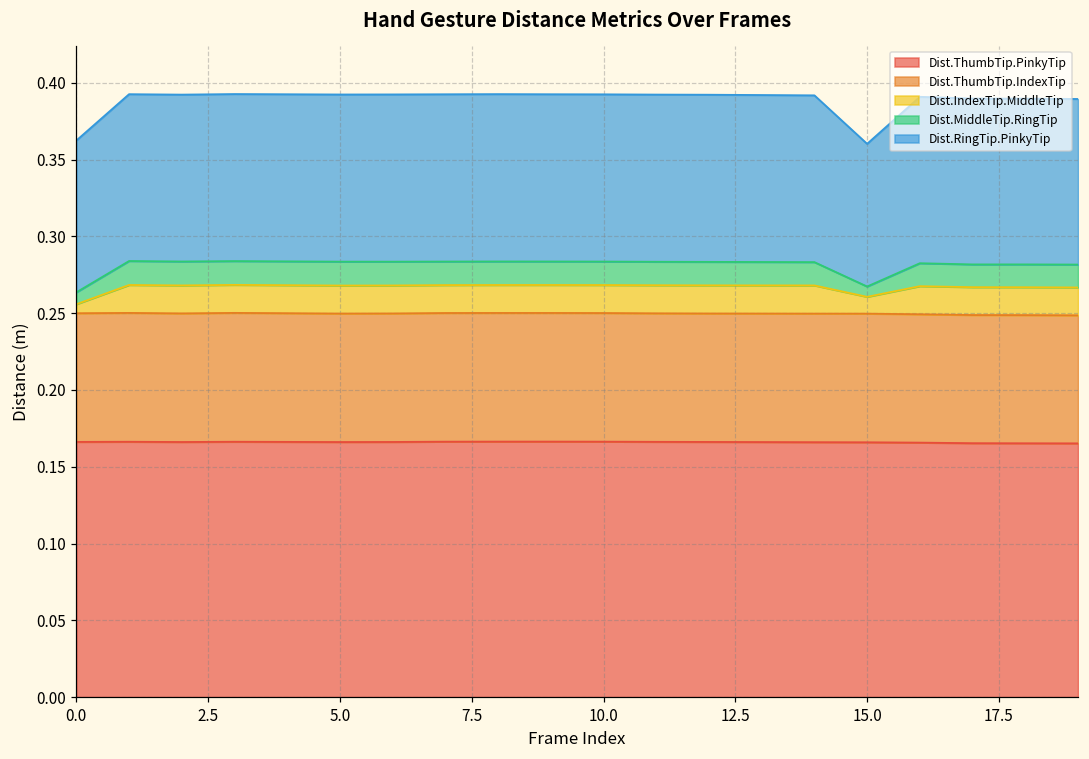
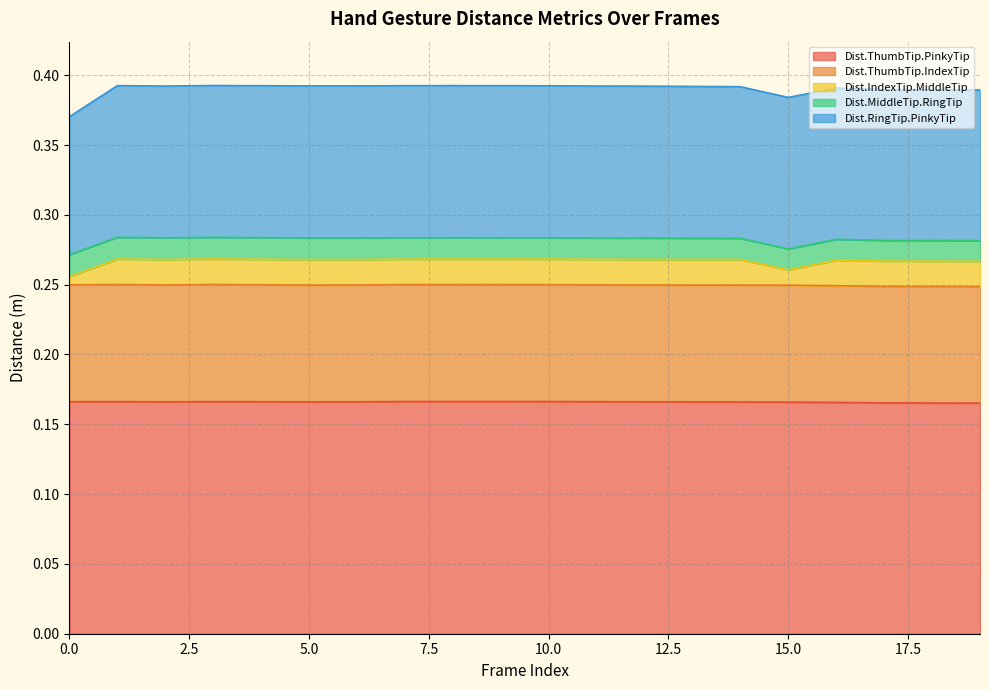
  {
    "Dist.IndexTip.MiddleTip": {
      "0.0": 0.006,
      "5.0": 0.018,
      "10.0": 0.018,
      "15.0": 0.011
    },
    "Dist.MiddleTip.RingTip": {
-     "0.0": 0.008,
+     "0.0": 0.016,
      "5.0": 0.016,
      "10.0": 0.015,
-     "15.0": 0.007
+     "15.0": 0.015
    },
    "Dist.RingTip.PinkyTip": {
      "0.0": 0.099,
      "5.0": 0.109,
      "10.0": 0.109,
-     "15.0": 0.093
+     "15.0": 0.108
    }
  }
